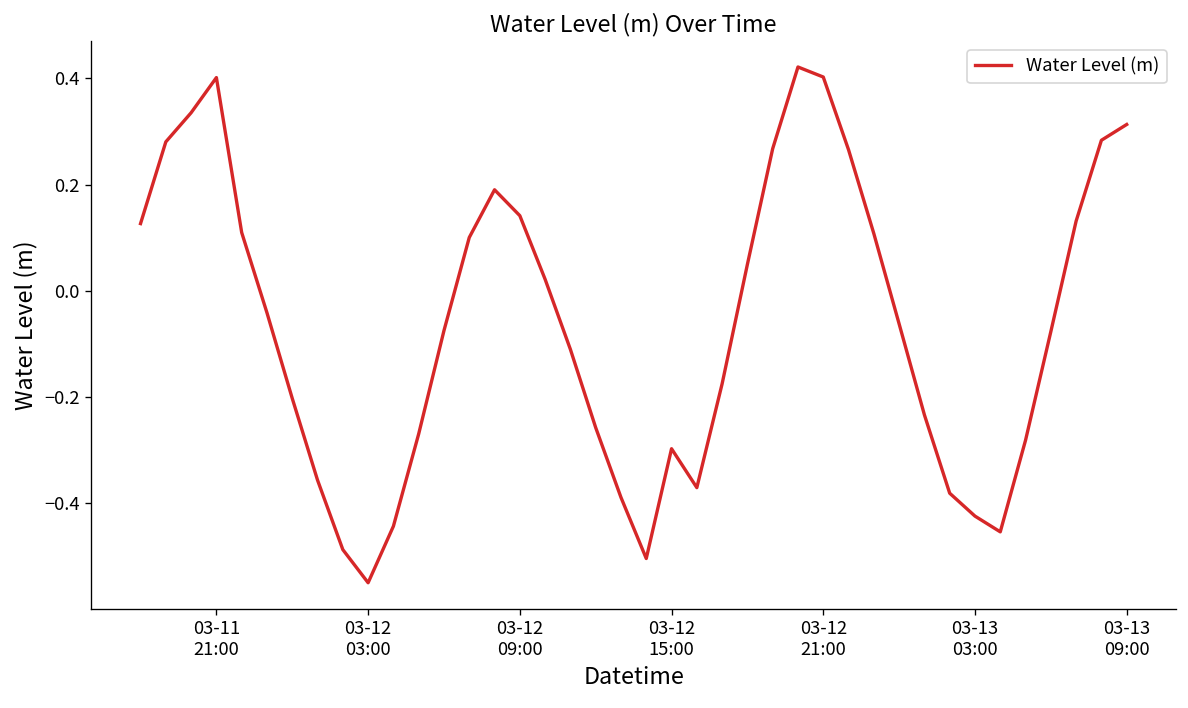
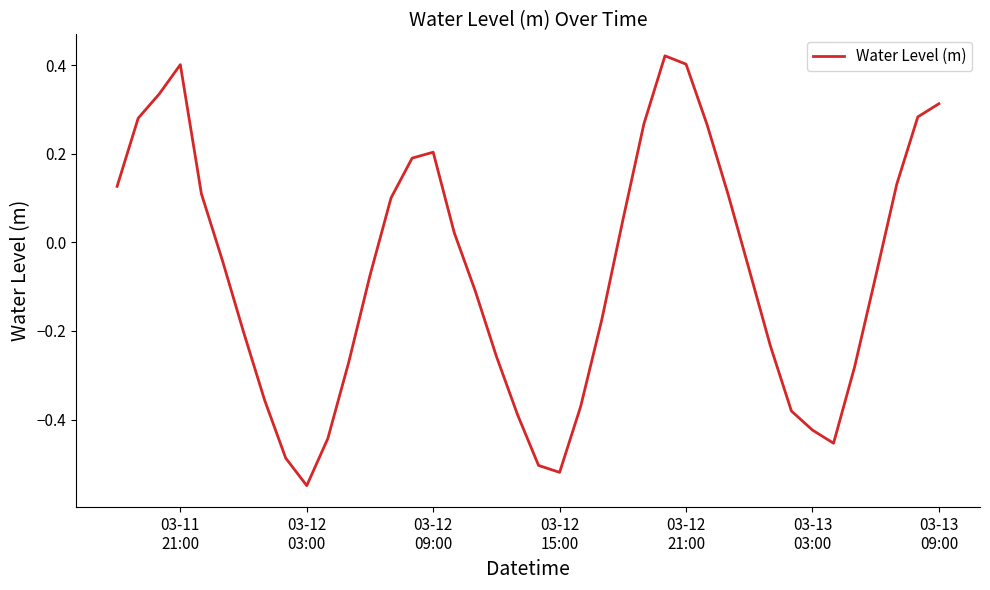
  {
    "03-11 21:00": 0.40,
    "03-12 03:00": -0.55,
-   "03-12 09:00": 0.14,
-   "03-12 15:00": -0.30,
+   "03-12 09:00": 0.20,
+   "03-12 15:00": -0.52,
    "03-12 21:00": 0.40,
    "03-13 03:00": -0.42,
    "03-13 09:00": 0.31
  }
